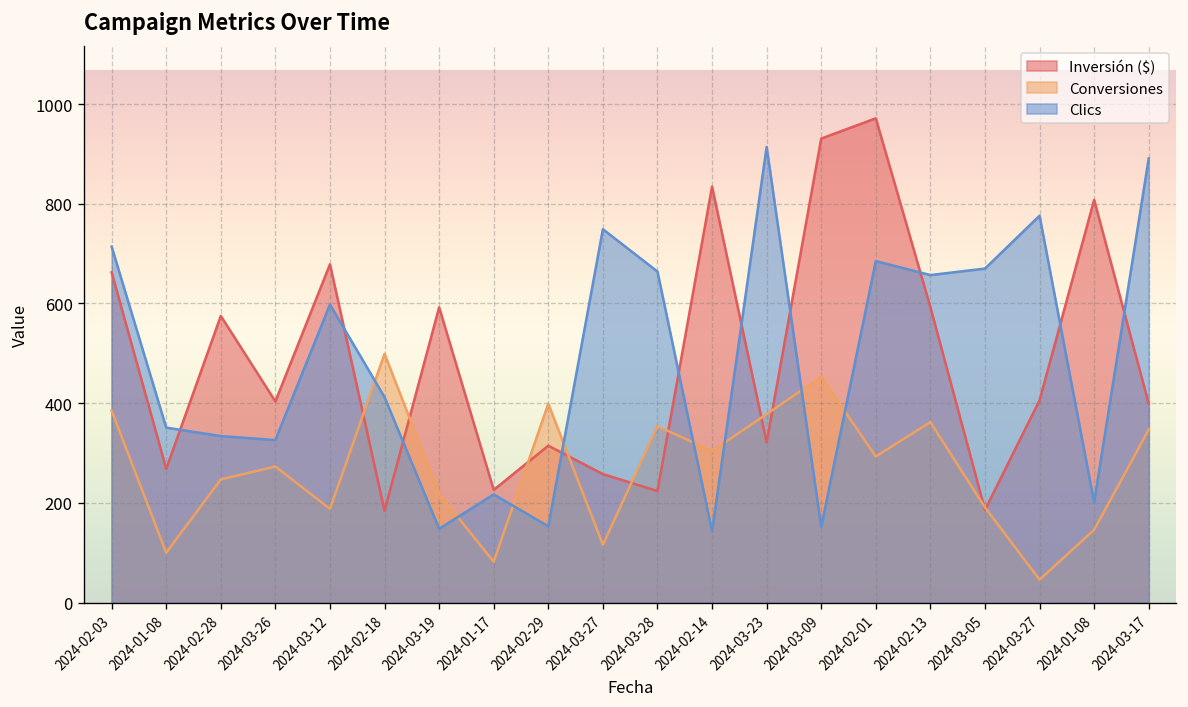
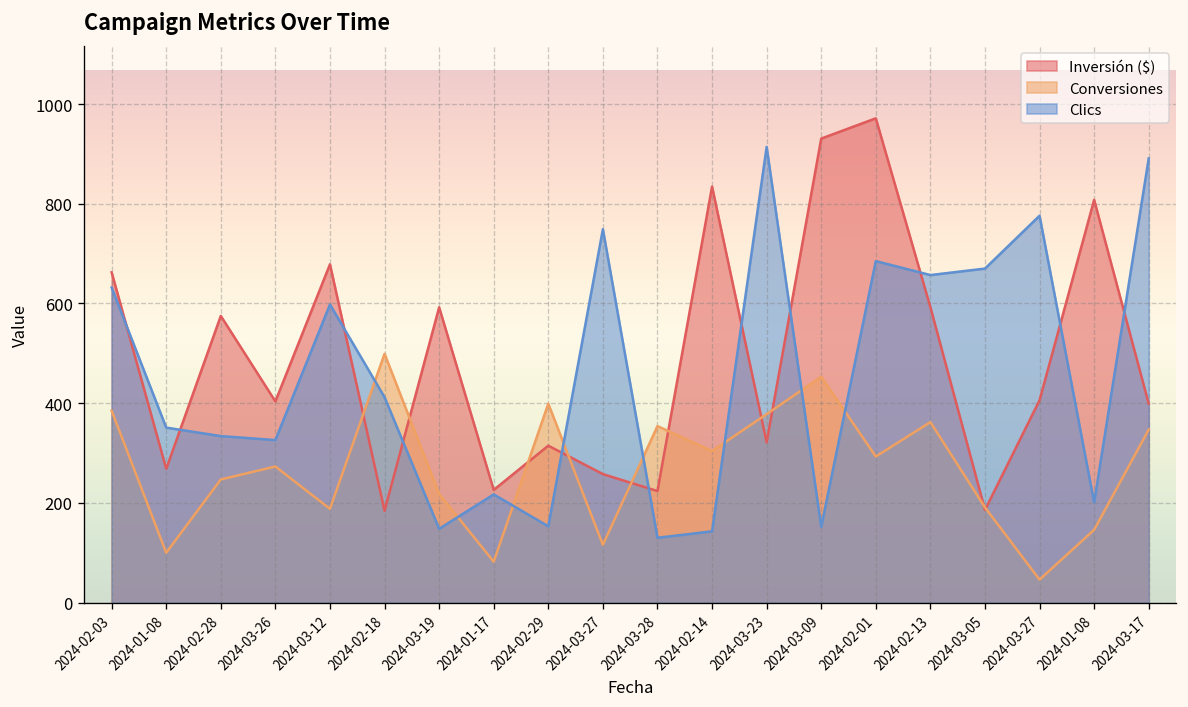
  {
    "Clics": {
-     "2024-02-03": 710,
+     "2024-02-03": 630,
      "2024-02-28": 330,
      "2024-03-26": 330,
      "2024-03-12": 600,
      "2024-02-18": 410,
      "2024-03-19": 150,
      "2024-01-17": 220,
      "2024-02-29": 150,
-     "2024-03-28": 660,
+     "2024-03-28": 130,
      "2024-02-14": 140,
      "2024-03-23": 910,
      "2024-03-09": 150,
      "2024-02-01": 690,
      "2024-02-13": 660,
      "2024-03-05": 670,
      "2024-03-17": 890
    }
  }
